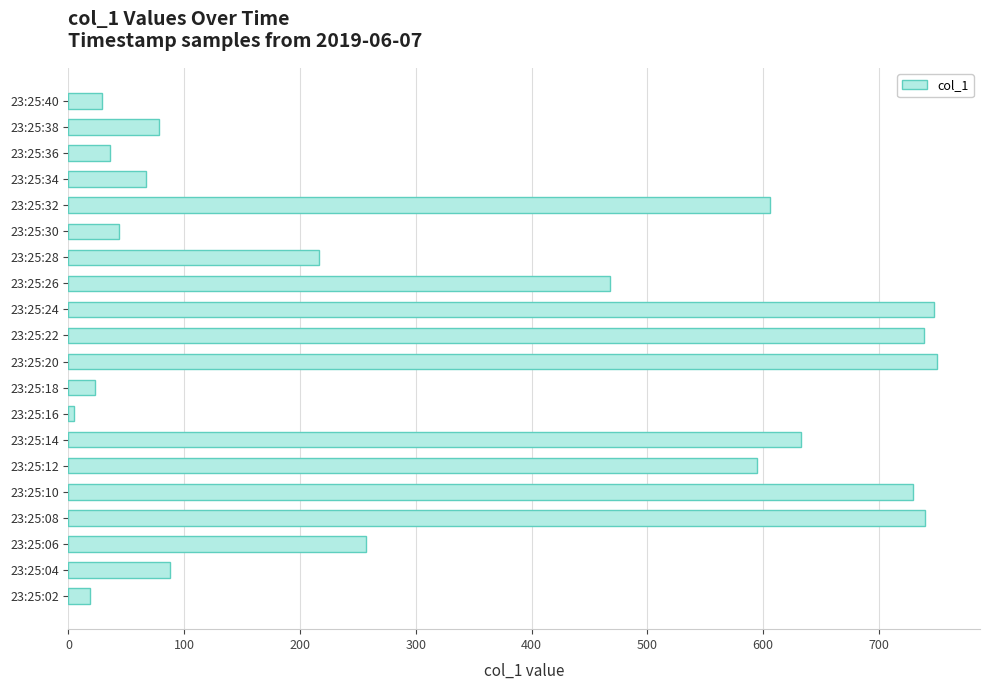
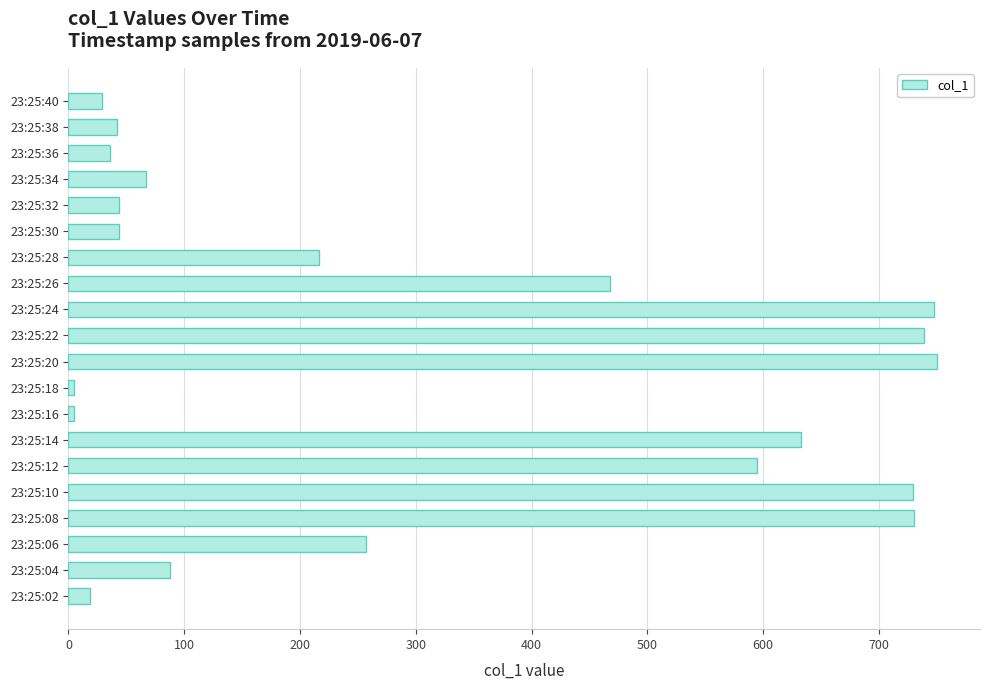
  {
    "23:25:40": 29,
-   "23:25:38": 78,
+   "23:25:38": 42,
    "23:25:36": 36,
    "23:25:34": 67,
-   "23:25:32": 606,
+   "23:25:32": 44,
    "23:25:30": 44,
    "23:25:28": 217,
    "23:25:26": 468,
    "23:25:24": 748,
    "23:25:22": 739,
    "23:25:20": 750,
-   "23:25:18": 23,
+   "23:25:18": 5,
    "23:25:16": 5,
    "23:25:14": 633,
    "23:25:12": 595,
    "23:25:10": 730,
-   "23:25:08": 740,
+   "23:25:08": 730,
    "23:25:06": 257,
    "23:25:04": 88,
    "23:25:02": 19
  }
